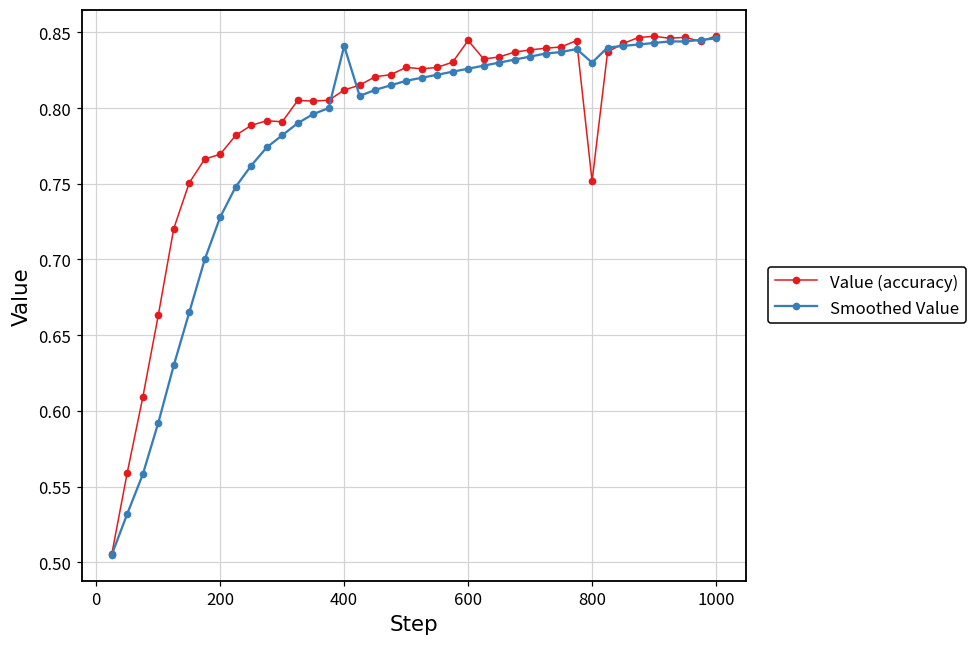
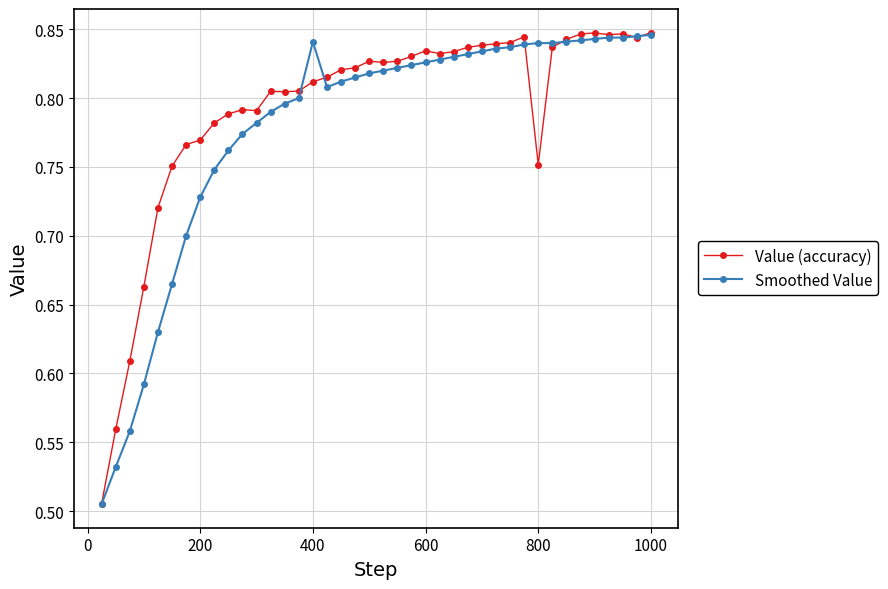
  {
    "Value (accuracy)": {
      "200": 0.770,
      "400": 0.812,
-     "600": 0.845,
+     "600": 0.834,
      "800": 0.752
    },
    "Smoothed Value": {
      "200": 0.728,
      "400": 0.84,
      "600": 0.826,
-     "800": 0.83
+     "800": 0.84
    }
  }
